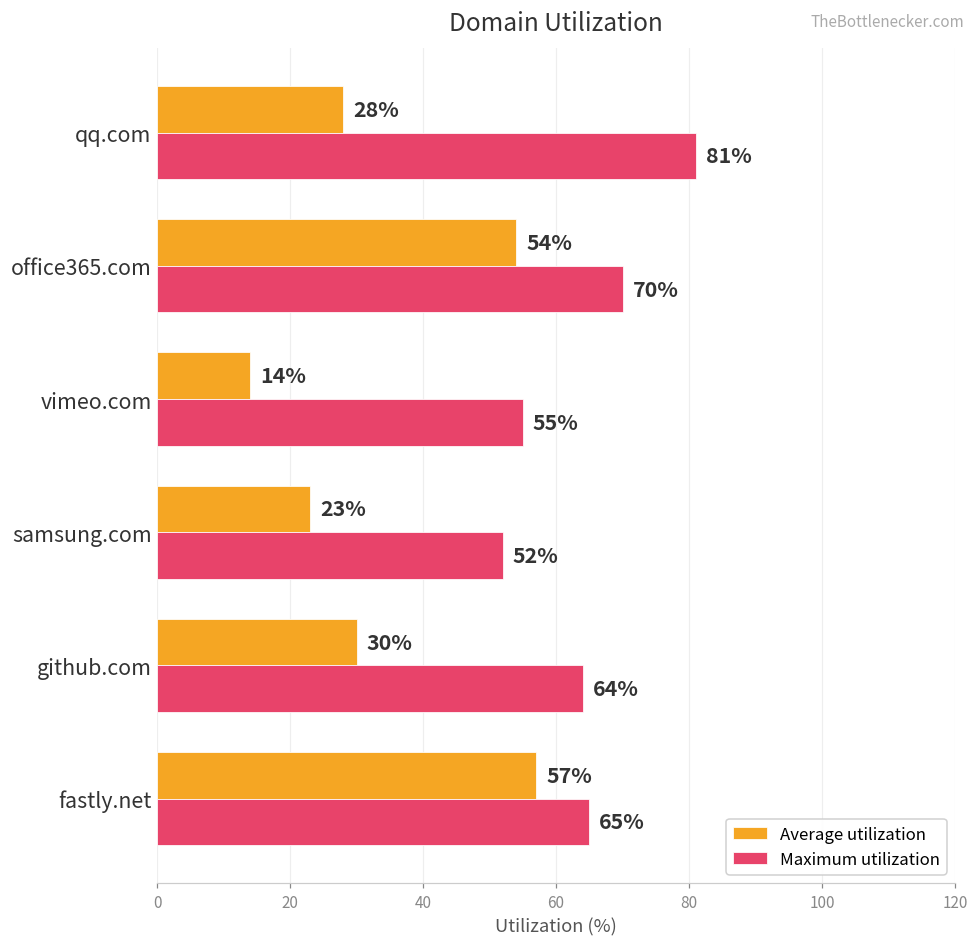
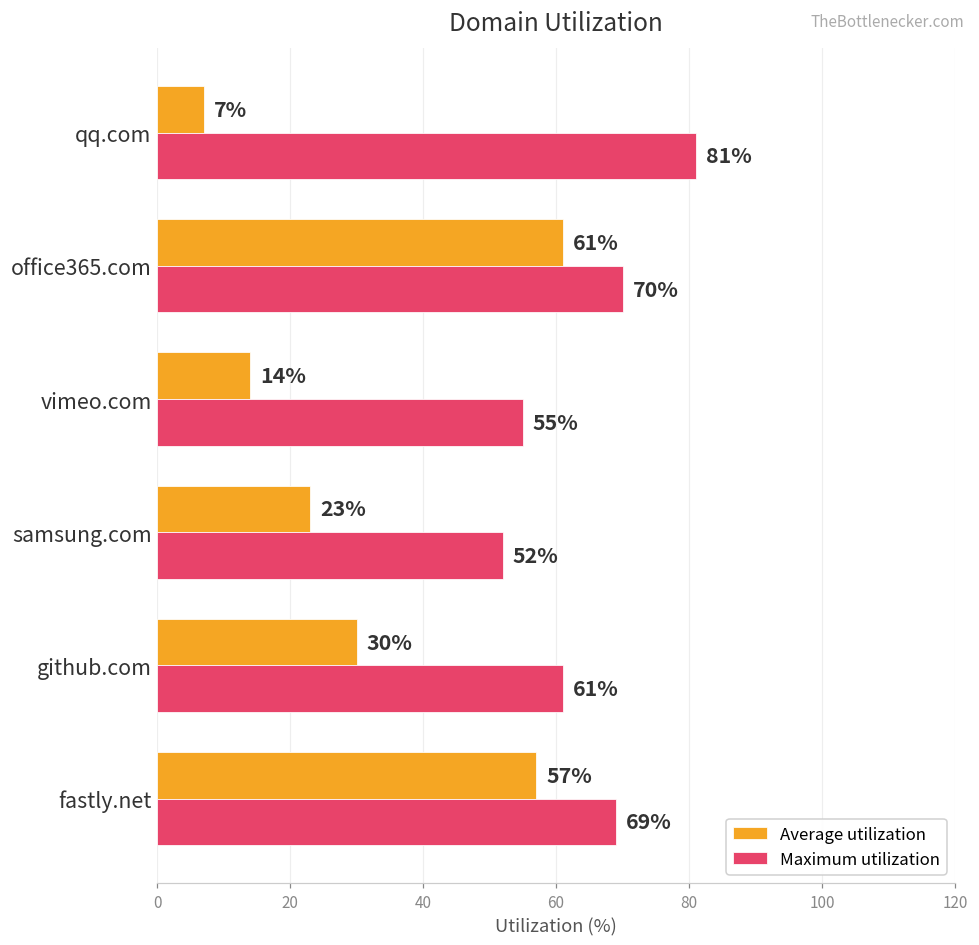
  {
    "Average utilization": {
-     "qq.com": "28%",
-     "office365.com": "54%",
+     "qq.com": "7%",
+     "office365.com": "61%",
      "vimeo.com": "14%",
      "samsung.com": "23%",
      "github.com": "30%",
      "fastly.net": "57%"
    },
    "Maximum utilization": {
      "qq.com": "81%",
      "office365.com": "70%",
      "vimeo.com": "55%",
      "samsung.com": "52%",
-     "github.com": "64%",
-     "fastly.net": "65%"
+     "github.com": "61%",
+     "fastly.net": "69%"
    }
  }
